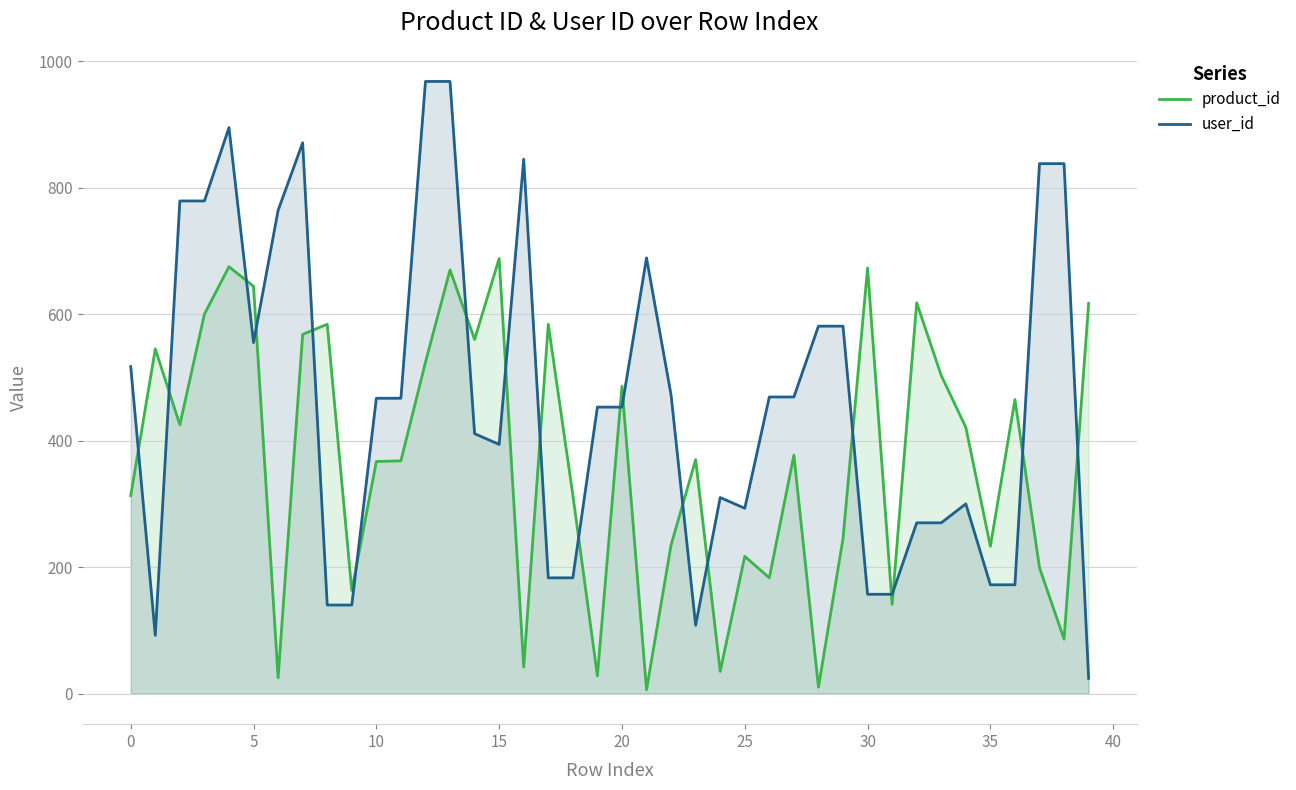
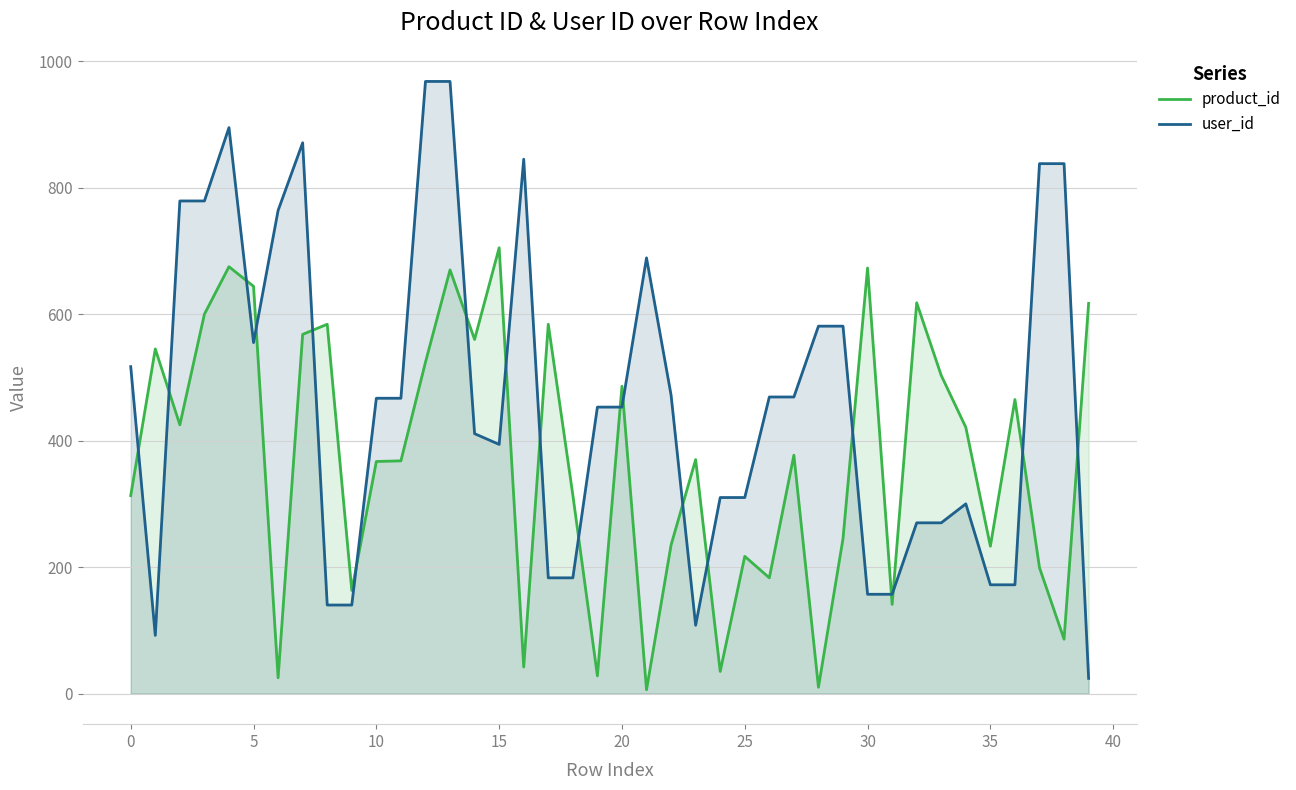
  {
    "product_id": {
      "0": 310,
      "5": 640,
      "10": 370,
-     "15": 690,
+     "15": 710,
      "20": 490,
      "25": 220,
      "30": 670,
      "35": 230
    },
    "user_id": {
      "0": 520,
      "5": 560,
      "10": 470,
      "15": 390,
      "20": 450,
-     "25": 290,
+     "25": 310,
      "30": 160,
      "35": 170
    }
  }
